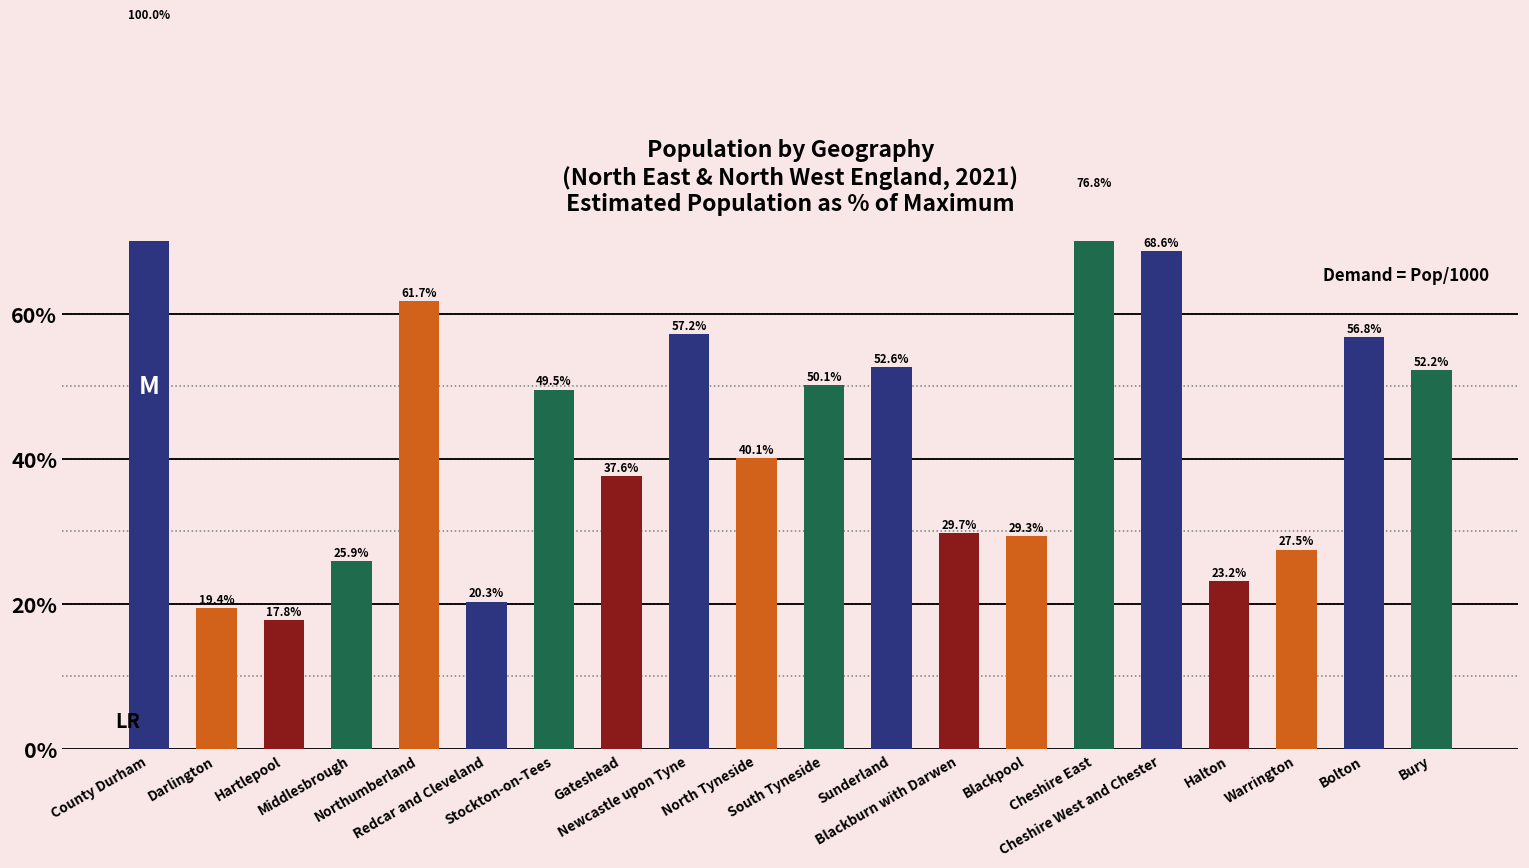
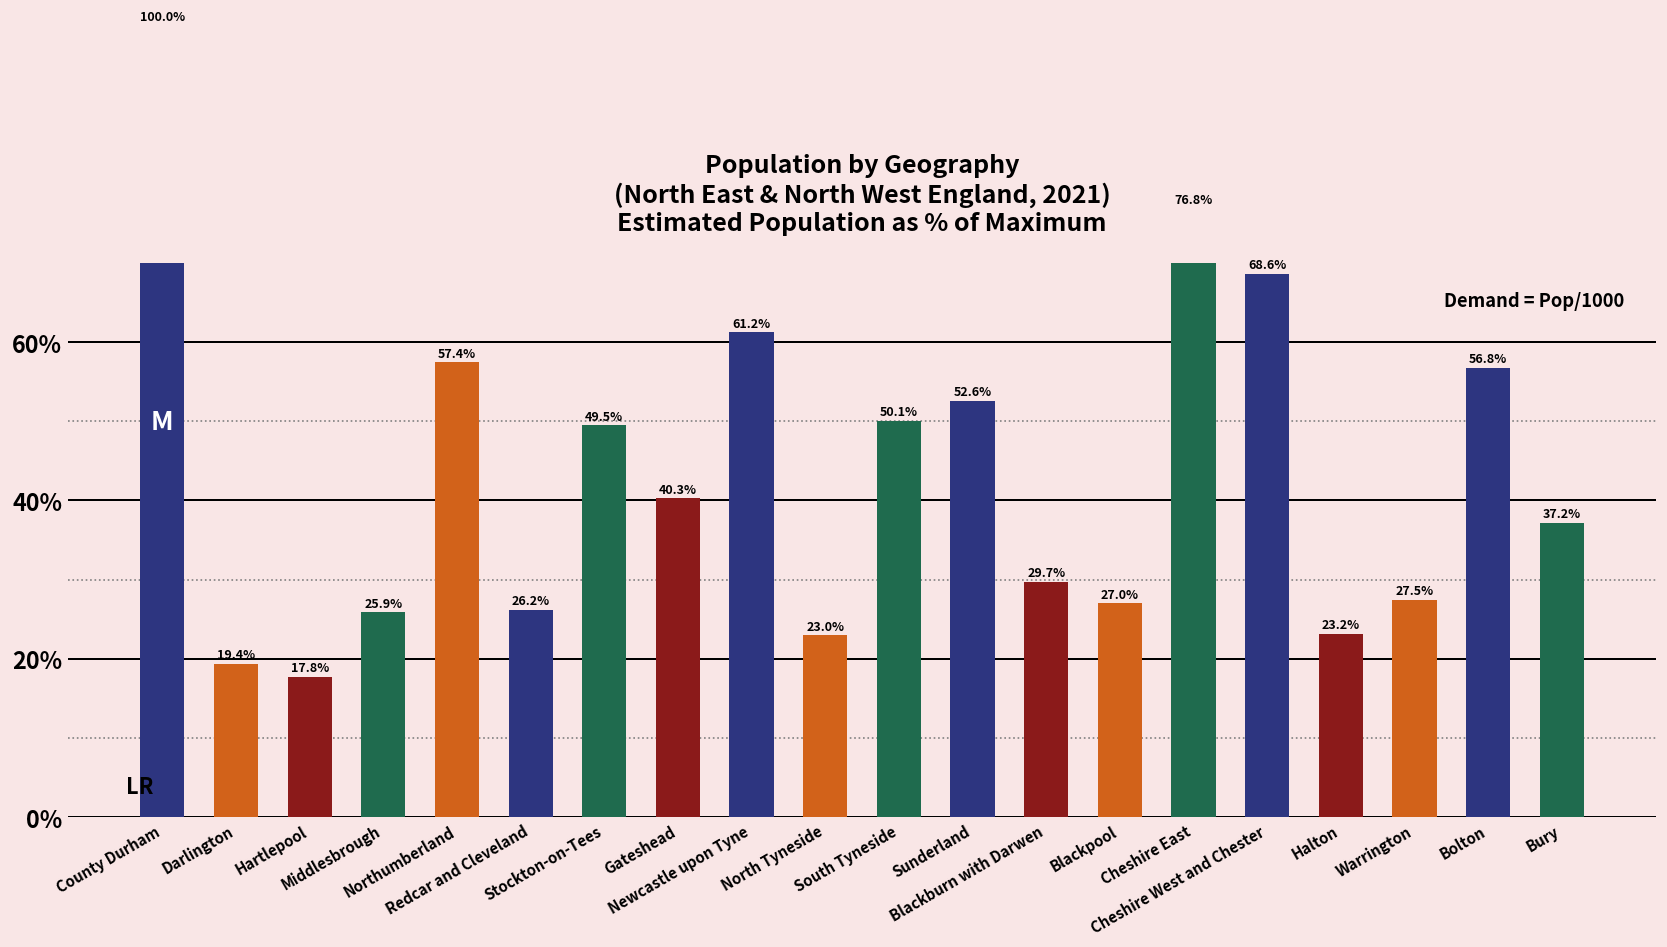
  {
    "Darlington": "19.4%",
    "Hartlepool": "17.8%",
    "Middlesbrough": "25.9%",
-   "Northumberland": "61.7%",
-   "Redcar and Cleveland": "20.3%",
+   "Northumberland": "57.4%",
+   "Redcar and Cleveland": "26.2%",
    "Stockton-on-Tees": "49.5%",
-   "Gateshead": "37.6%",
-   "Newcastle upon Tyne": "57.2%",
-   "North Tyneside": "40.1%",
+   "Gateshead": "40.3%",
+   "Newcastle upon Tyne": "61.2%",
+   "North Tyneside": "23.0%",
    "South Tyneside": "50.1%",
    "Sunderland": "52.6%",
    "Blackburn with Darwen": "29.7%",
-   "Blackpool": "29.3%",
+   "Blackpool": "27.0%",
    "Cheshire West and Chester": "68.6%",
    "Halton": "23.2%",
    "Warrington": "27.5%",
    "Bolton": "56.8%",
-   "Bury": "52.2%"
+   "Bury": "37.2%"
  }
